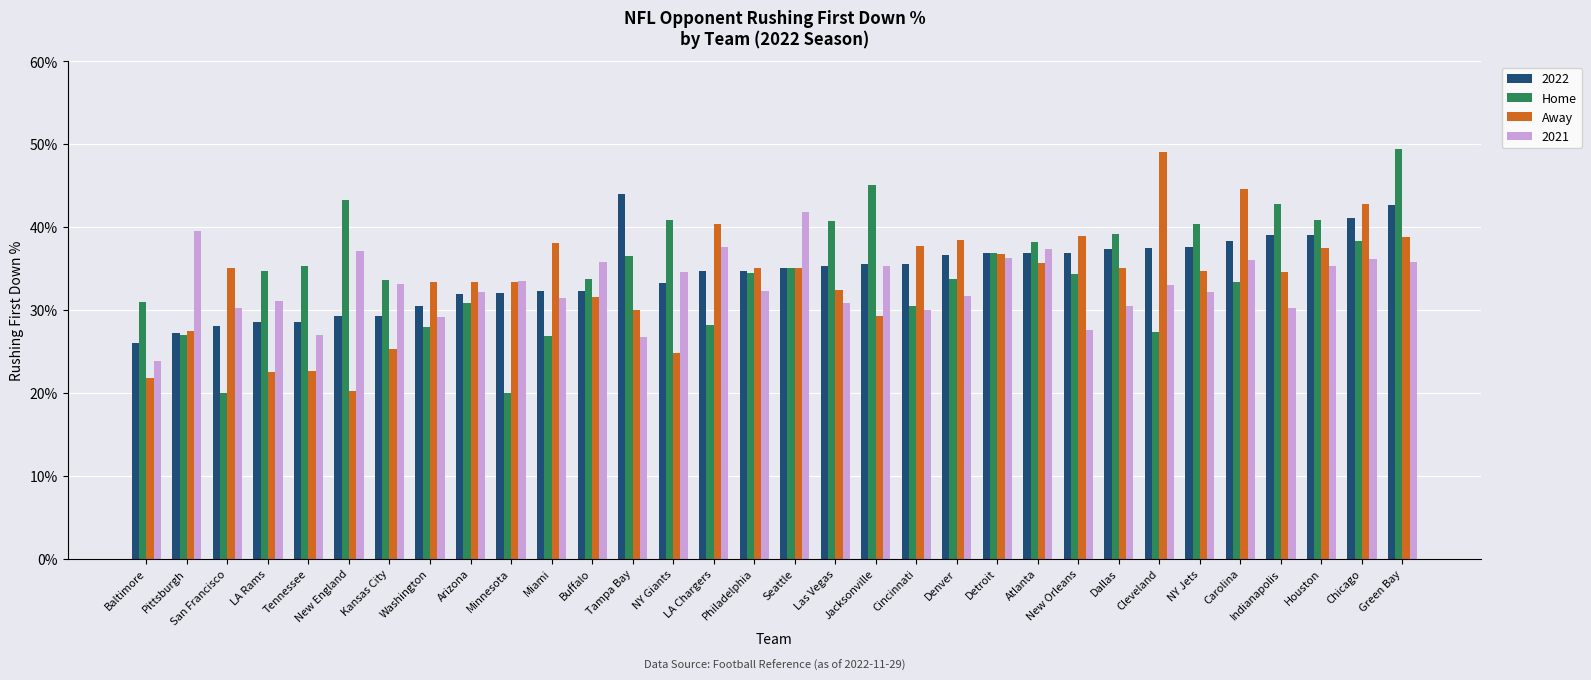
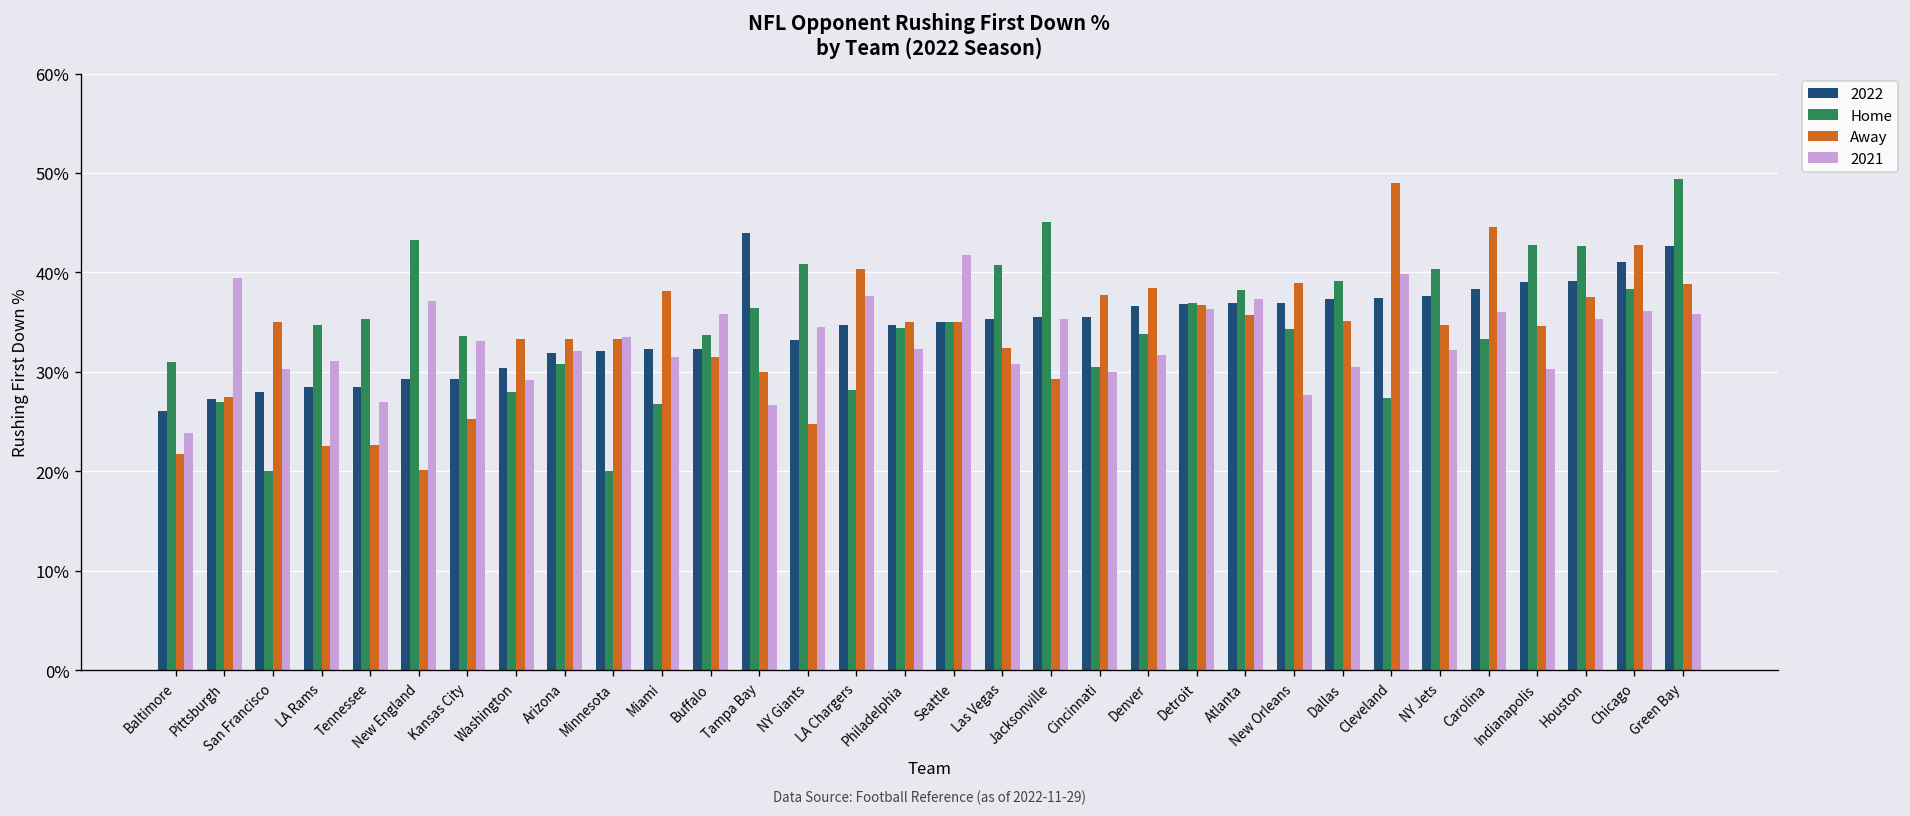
  {
    "2022": {
      "Baltimore": "26%",
      "Pittsburgh": "27%",
      "San Francisco": "28%",
      "LA Rams": "29%",
      "Tennessee": "29%",
      "New England": "29%",
      "Kansas City": "29%",
      "Washington": "30%",
      "Arizona": "32%",
      "Minnesota": "32%",
      "Miami": "32%",
      "Buffalo": "32%",
      "Tampa Bay": "44%",
      "NY Giants": "33%",
      "LA Chargers": "35%",
      "Philadelphia": "35%",
      "Seattle": "35%",
      "Las Vegas": "35%",
      "Jacksonville": "36%",
      "Cincinnati": "36%",
      "Denver": "37%",
      "Detroit": "37%",
      "Atlanta": "37%",
      "New Orleans": "37%",
      "Dallas": "37%",
      "Cleveland": "37%",
      "NY Jets": "38%",
      "Carolina": "38%",
      "Indianapolis": "39%",
      "Houston": "39%",
      "Chicago": "41%",
      "Green Bay": "43%"
    },
    "Home": {
      "Baltimore": "31%",
      "Pittsburgh": "27%",
      "San Francisco": "20%",
      "LA Rams": "35%",
      "Tennessee": "35%",
      "New England": "43%",
      "Kansas City": "34%",
      "Washington": "28%",
      "Arizona": "31%",
      "Minnesota": "20%",
      "Miami": "27%",
      "Buffalo": "34%",
      "Tampa Bay": "36%",
      "NY Giants": "41%",
      "LA Chargers": "28%",
      "Philadelphia": "34%",
      "Seattle": "35%",
      "Las Vegas": "41%",
      "Jacksonville": "45%",
      "Cincinnati": "31%",
      "Denver": "34%",
      "Detroit": "37%",
      "Atlanta": "38%",
      "New Orleans": "34%",
      "Dallas": "39%",
      "Cleveland": "27%",
      "NY Jets": "40%",
      "Carolina": "33%",
      "Indianapolis": "43%",
-     "Houston": "41%",
+     "Houston": "43%",
      "Chicago": "38%",
      "Green Bay": "49%"
    },
    "Away": {
      "Baltimore": "22%",
      "Pittsburgh": "27%",
      "San Francisco": "35%",
      "LA Rams": "23%",
      "Tennessee": "23%",
      "New England": "20%",
      "Kansas City": "25%",
      "Washington": "33%",
      "Arizona": "33%",
      "Minnesota": "33%",
      "Miami": "38%",
      "Buffalo": "32%",
      "Tampa Bay": "30%",
      "NY Giants": "25%",
      "LA Chargers": "40%",
      "Philadelphia": "35%",
      "Seattle": "35%",
      "Las Vegas": "32%",
      "Jacksonville": "29%",
      "Cincinnati": "38%",
      "Denver": "38%",
      "Detroit": "37%",
      "Atlanta": "36%",
      "New Orleans": "39%",
      "Dallas": "35%",
      "Cleveland": "49%",
      "NY Jets": "35%",
      "Carolina": "45%",
      "Indianapolis": "35%",
      "Houston": "38%",
      "Chicago": "43%",
      "Green Bay": "39%"
    },
    "2021": {
      "Baltimore": "24%",
      "Pittsburgh": "39%",
      "San Francisco": "30%",
      "LA Rams": "31%",
      "Tennessee": "27%",
      "New England": "37%",
      "Kansas City": "33%",
      "Washington": "29%",
      "Arizona": "32%",
      "Minnesota": "34%",
      "Miami": "31%",
      "Buffalo": "36%",
      "Tampa Bay": "27%",
      "NY Giants": "35%",
      "LA Chargers": "38%",
      "Philadelphia": "32%",
      "Seattle": "42%",
      "Las Vegas": "31%",
      "Jacksonville": "35%",
      "Cincinnati": "30%",
      "Denver": "32%",
      "Detroit": "36%",
      "Atlanta": "37%",
      "New Orleans": "28%",
      "Dallas": "30%",
-     "Cleveland": "33%",
+     "Cleveland": "40%",
      "NY Jets": "32%",
      "Carolina": "36%",
      "Indianapolis": "30%",
      "Houston": "35%",
      "Chicago": "36%",
      "Green Bay": "36%"
    }
  }
